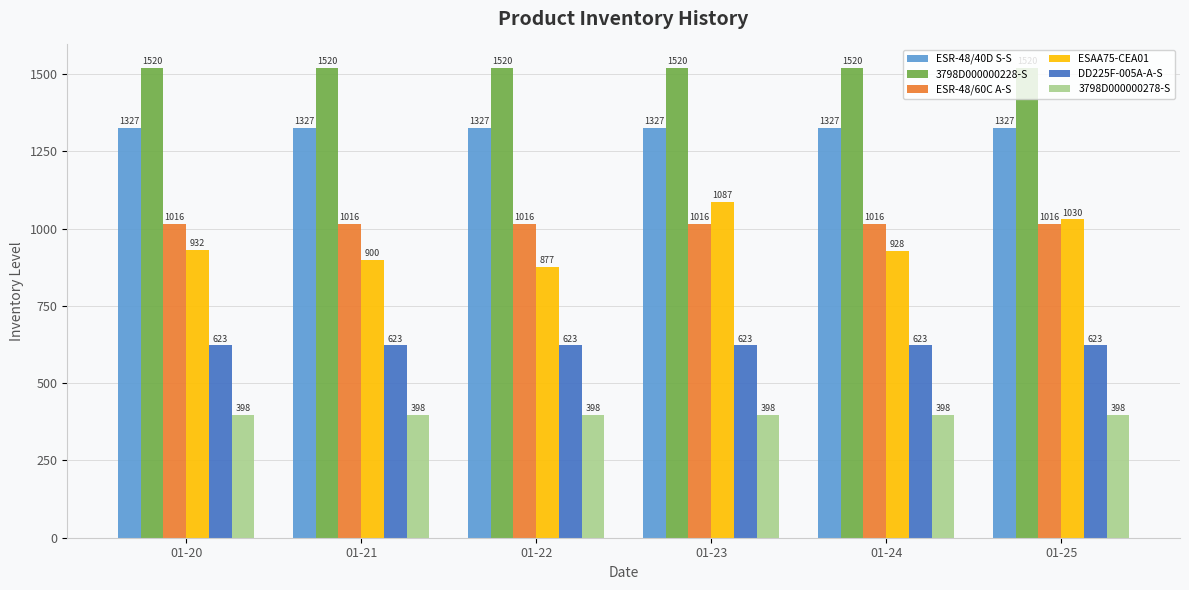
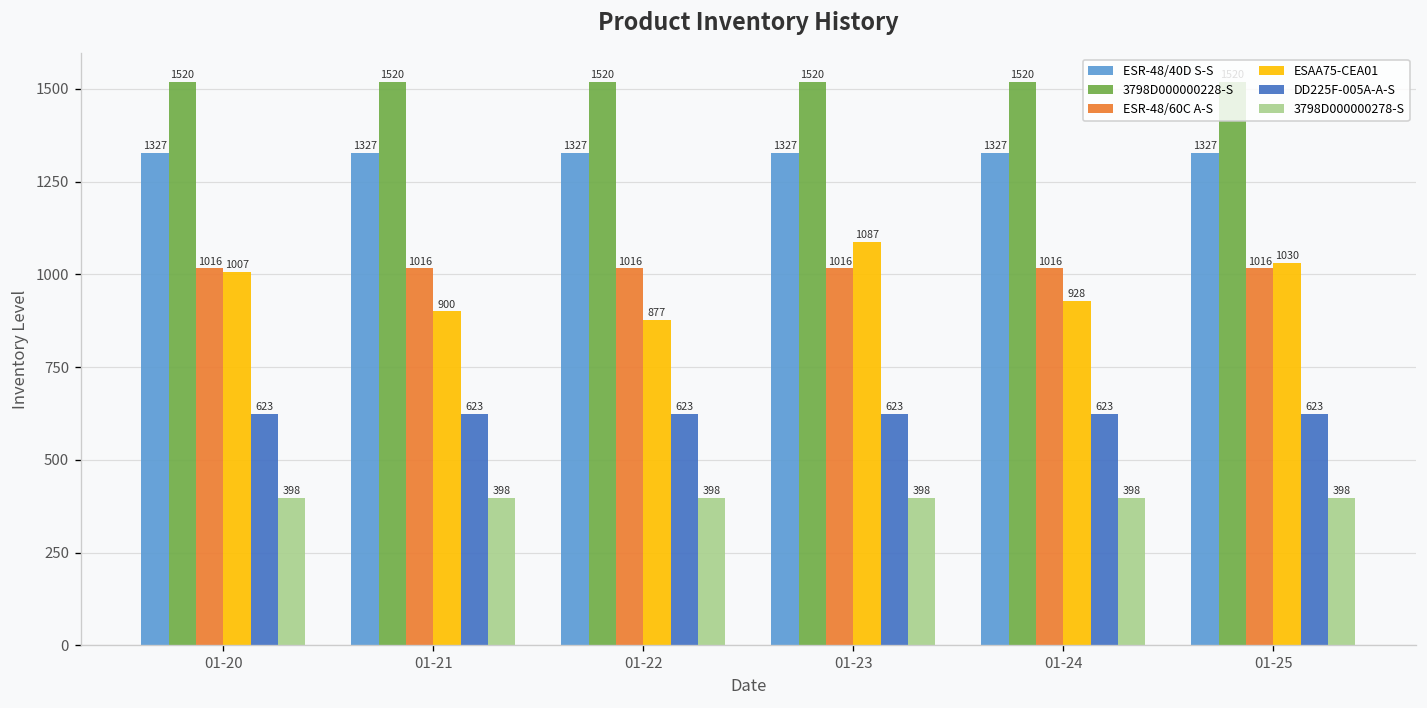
  {
    "3798D000000228-S": {
      "01-20": 1520,
      "01-21": 1520,
      "01-22": 1520,
      "01-23": 1520,
      "01-24": 1520
    },
    "ESR-48/60C A-S": {
      "01-20": 1016,
      "01-21": 1016,
      "01-22": 1016,
      "01-23": 1016,
      "01-24": 1016,
      "01-25": 1016
    },
    "ESAA75-CEA01": {
-     "01-20": 932,
+     "01-20": 1007,
      "01-21": 900,
      "01-22": 877,
      "01-23": 1087,
      "01-24": 928,
      "01-25": 1030
    },
    "3798D000000278-S": {
      "01-20": 398,
      "01-21": 398,
      "01-22": 398,
      "01-23": 398,
      "01-24": 398,
      "01-25": 398
    }
  }
